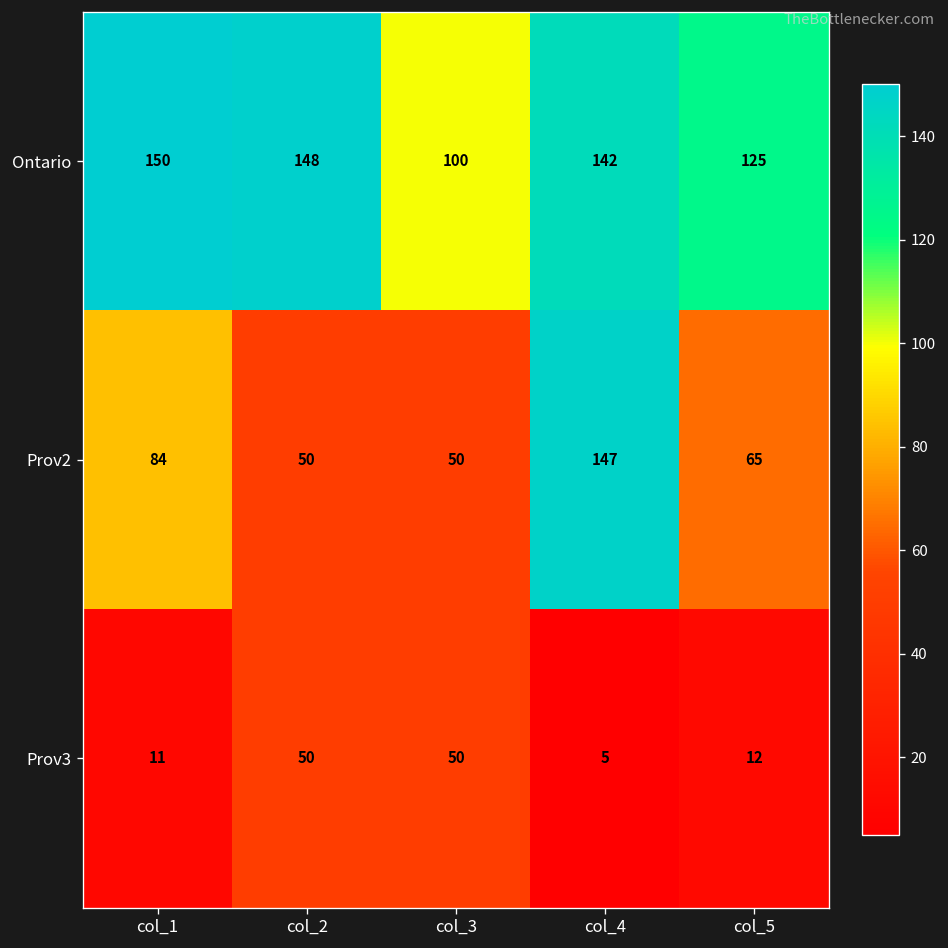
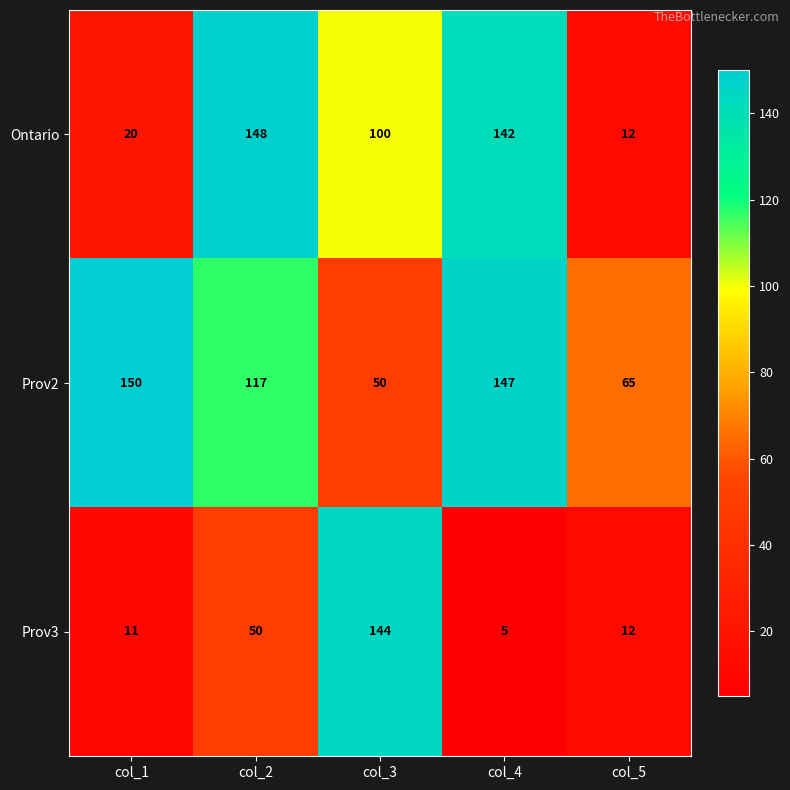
  {
    "Ontario": {
-     "col_1": 150,
+     "col_1": 20,
      "col_2": 148,
      "col_3": 100,
      "col_4": 142,
-     "col_5": 125
+     "col_5": 12
    },
    "Prov2": {
-     "col_1": 84,
-     "col_2": 50,
+     "col_1": 150,
+     "col_2": 117,
      "col_3": 50,
      "col_4": 147,
      "col_5": 65
    },
    "Prov3": {
      "col_1": 11,
      "col_2": 50,
-     "col_3": 50,
+     "col_3": 144,
      "col_4": 5,
      "col_5": 12
    }
  }
